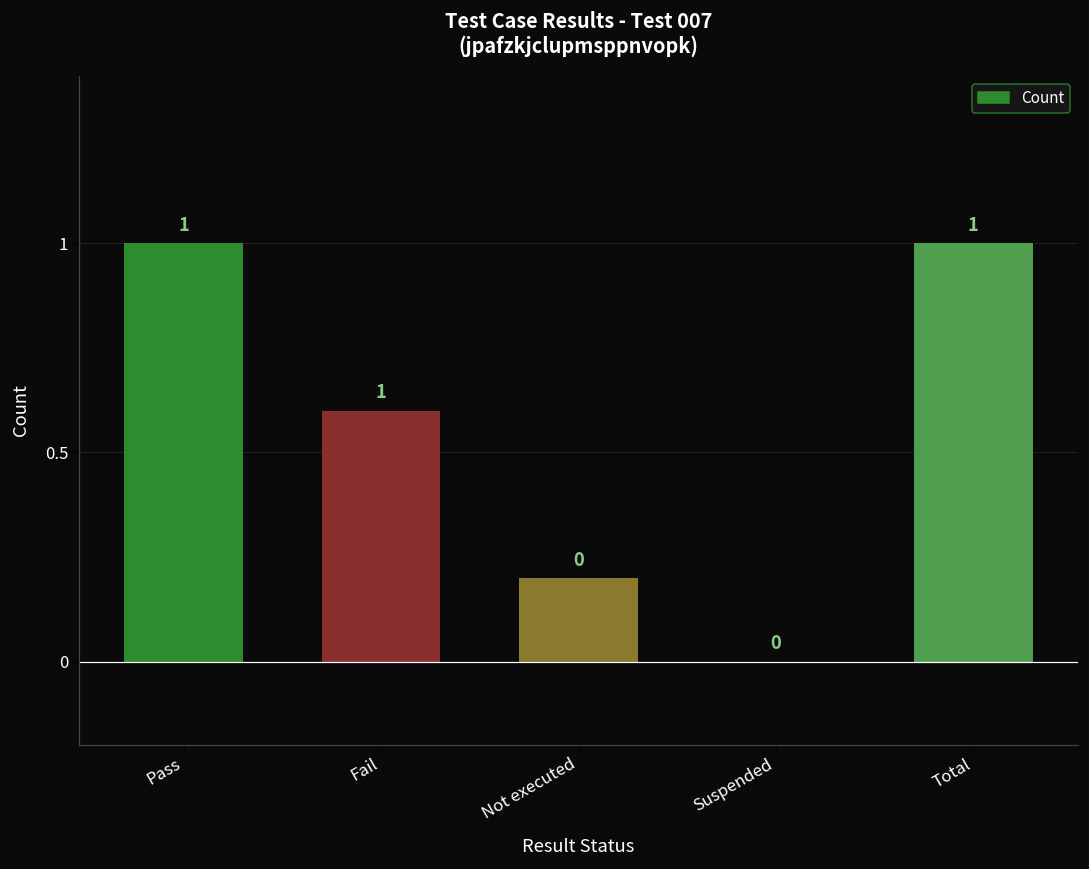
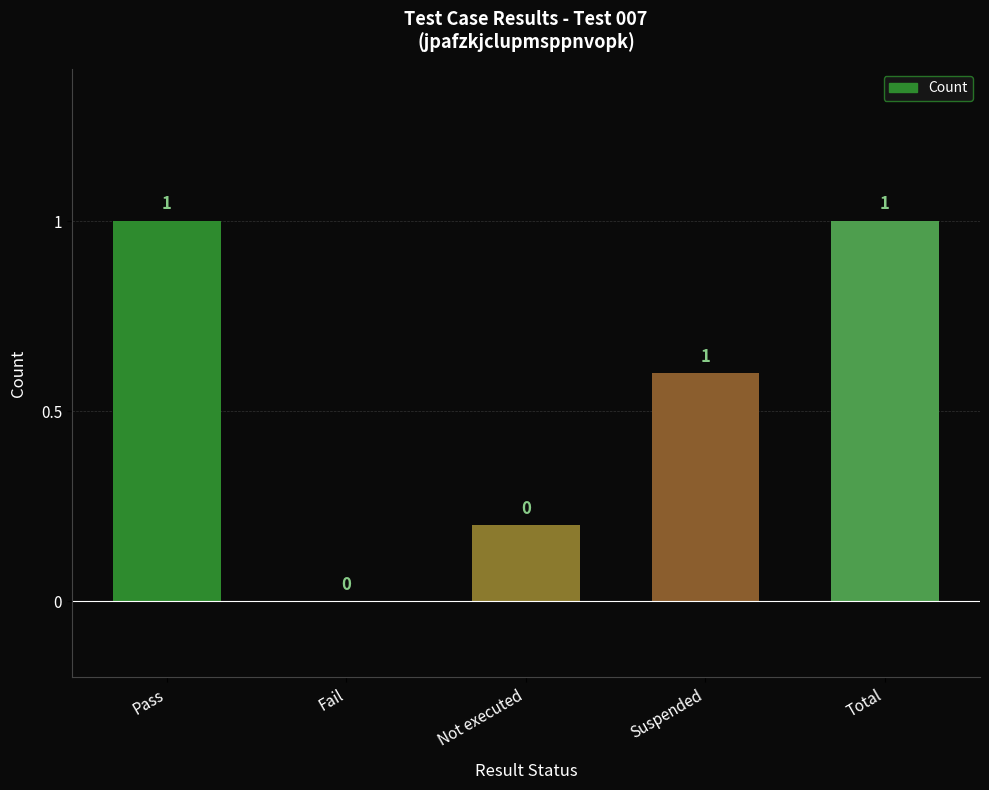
  {
    "Pass": 1,
-   "Fail": 1,
+   "Fail": 0,
    "Not executed": 0,
-   "Suspended": 0,
+   "Suspended": 1,
    "Total": 1
  }
